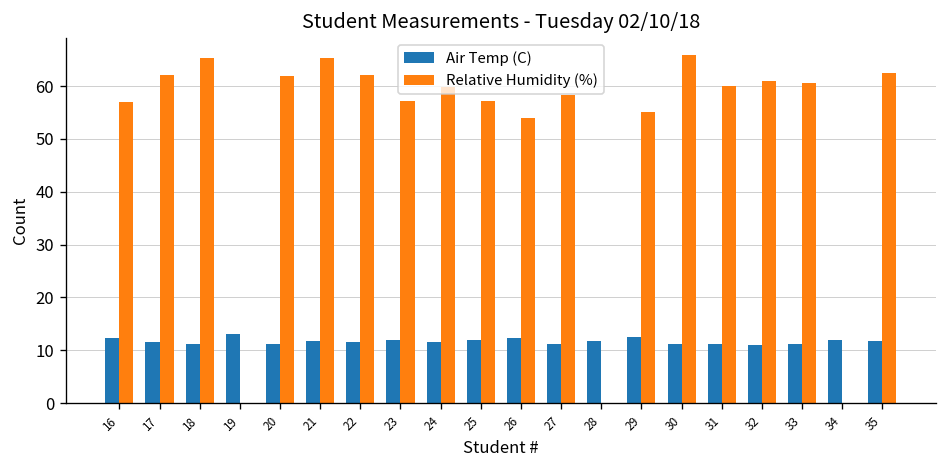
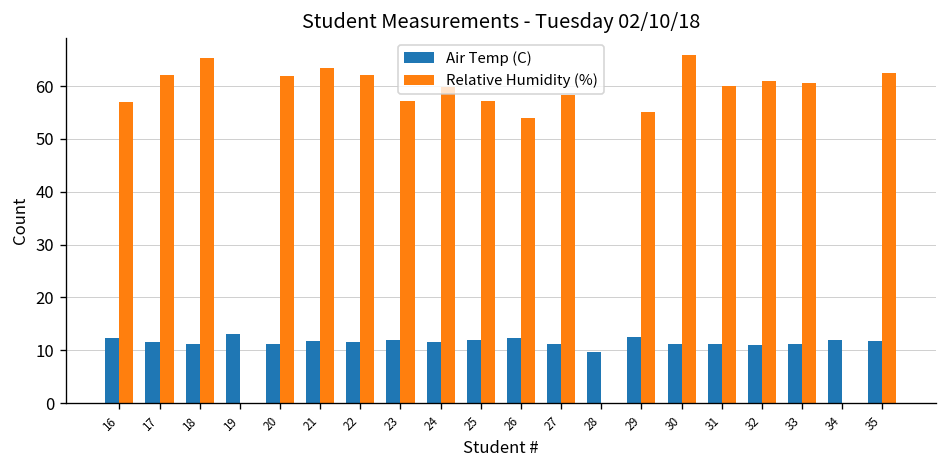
  {
    "Air Temp (C)": {
      "16": 12,
      "17": 12,
      "18": 11,
      "19": 13,
      "20": 11,
      "21": 12,
      "22": 12,
      "23": 12,
      "24": 12,
      "25": 12,
      "26": 12,
      "27": 11,
-     "28": 12,
+     "28": 10,
      "29": 13,
      "30": 11,
      "31": 11,
      "32": 11,
      "33": 11,
      "34": 12,
      "35": 12
    },
    "Relative Humidity (%)": {
      "16": 57,
      "19": 0,
      "20": 62,
-     "21": 65,
+     "21": 64,
      "22": 62,
      "23": 57,
      "24": 60,
      "25": 57,
      "26": 54,
      "27": 58,
      "28": 0,
      "29": 55,
      "30": 66,
      "31": 60,
      "32": 61,
      "33": 61,
      "34": 0,
      "35": 62
    }
  }
